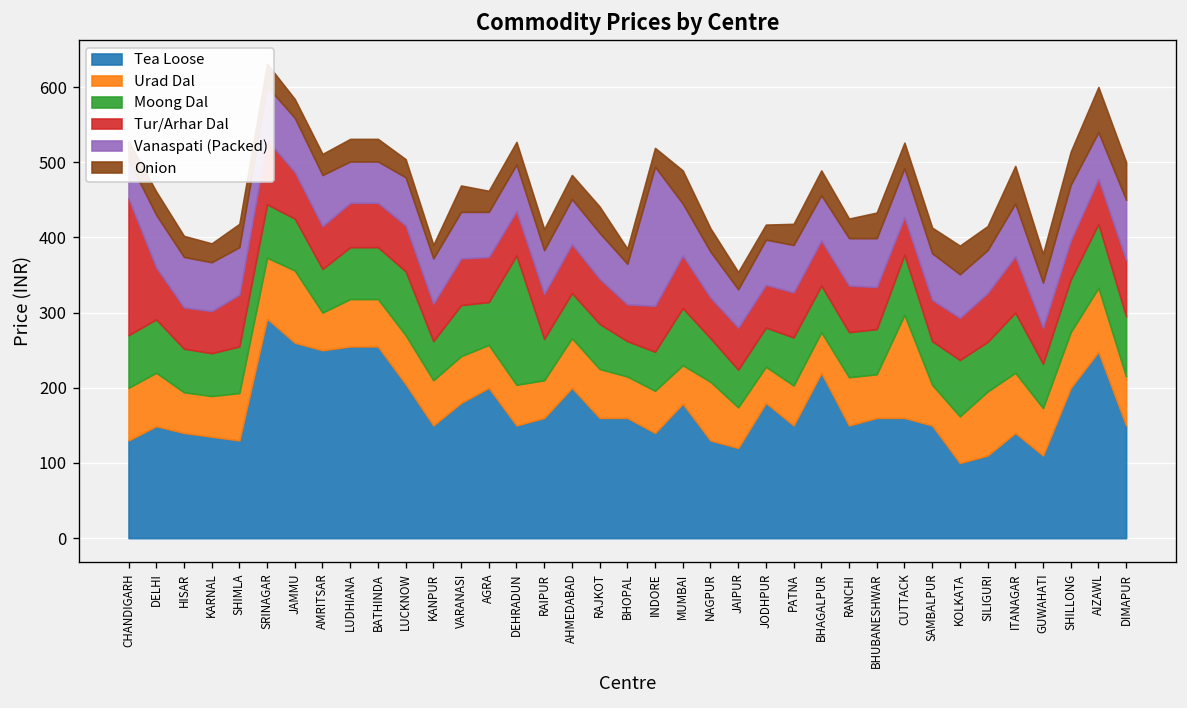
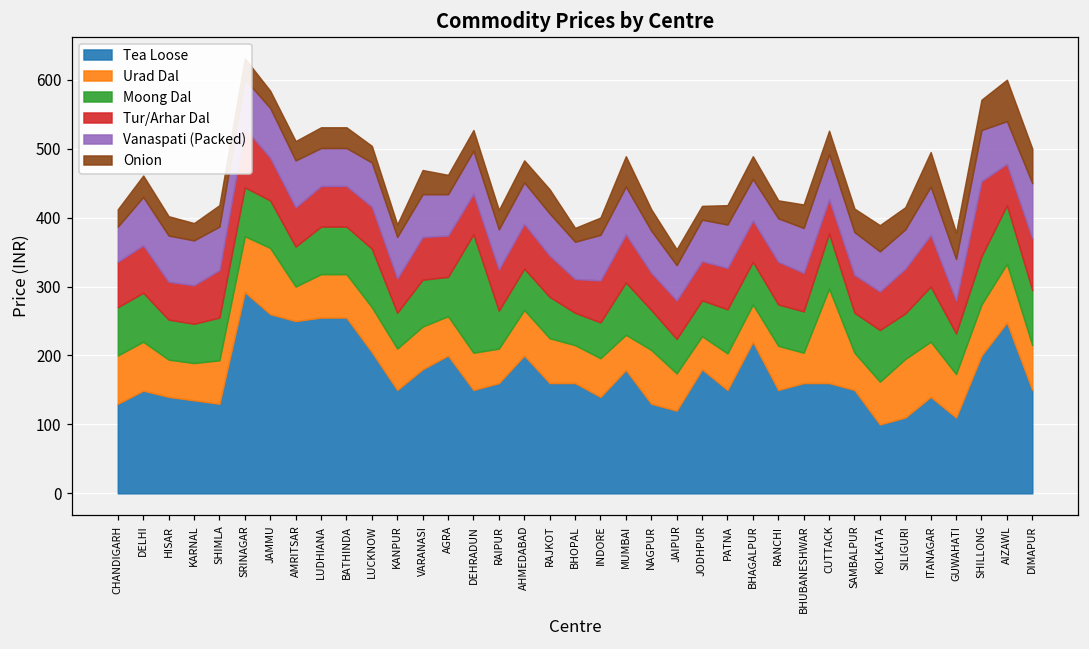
  {
    "Urad Dal": {
      "CHANDIGARH": 70,
      "DELHI": 70,
      "HISAR": 50,
      "KARNAL": 50,
      "SHIMLA": 60,
      "SRINAGAR": 80,
      "JAMMU": 100,
      "AMRITSAR": 50,
      "LUDHIANA": 60,
      "BATHINDA": 60,
      "LUCKNOW": 70,
      "KANPUR": 60,
      "VARANASI": 60,
      "AGRA": 60,
      "DEHRADUN": 50,
      "RAIPUR": 50,
      "AHMEDABAD": 70,
      "RAJKOT": 70,
      "BHOPAL": 60,
      "INDORE": 60,
      "MUMBAI": 50,
      "NAGPUR": 80,
      "JAIPUR": 50,
      "JODHPUR": 50,
      "PATNA": 50,
      "BHAGALPUR": 50,
      "RANCHI": 60,
-     "BHUBANESHWAR": 60,
+     "BHUBANESHWAR": 40,
      "CUTTACK": 140,
      "SAMBALPUR": 50,
      "KOLKATA": 60,
      "SILIGURI": 90,
      "ITANAGAR": 80,
      "GUWAHATI": 60,
      "SHILLONG": 70,
      "AIZAWL": 90,
      "DIMAPUR": 70
    },
    "Tur/Arhar Dal": {
-     "CHANDIGARH": 180,
+     "CHANDIGARH": 70,
      "DELHI": 70,
      "HISAR": 60,
      "KARNAL": 60,
      "SHIMLA": 70,
      "JAMMU": 60,
      "AMRITSAR": 60,
      "LUDHIANA": 60,
      "BATHINDA": 60,
      "LUCKNOW": 60,
      "KANPUR": 50,
      "VARANASI": 60,
      "AGRA": 60,
      "DEHRADUN": 60,
      "RAIPUR": 60,
      "AHMEDABAD": 70,
      "RAJKOT": 60,
      "BHOPAL": 50,
      "INDORE": 60,
      "MUMBAI": 70,
      "NAGPUR": 50,
      "JAIPUR": 60,
      "JODHPUR": 60,
      "PATNA": 60,
      "BHAGALPUR": 60,
      "RANCHI": 60,
      "BHUBANESHWAR": 60,
      "CUTTACK": 50,
      "SAMBALPUR": 60,
      "KOLKATA": 60,
      "SILIGURI": 70,
      "ITANAGAR": 80,
      "GUWAHATI": 50,
-     "SHILLONG": 50,
+     "SHILLONG": 110,
      "AIZAWL": 60,
      "DIMAPUR": 80
    },
    "Vanaspati (Packed)": {
      "DELHI": 70,
      "HISAR": 70,
      "KARNAL": 70,
      "SHIMLA": 60,
      "JAMMU": 70,
      "AMRITSAR": 70,
      "LUDHIANA": 60,
      "BATHINDA": 60,
      "LUCKNOW": 60,
      "KANPUR": 60,
      "VARANASI": 60,
      "AGRA": 60,
      "DEHRADUN": 60,
      "RAIPUR": 60,
      "AHMEDABAD": 60,
      "RAJKOT": 60,
      "BHOPAL": 50,
-     "INDORE": 190,
+     "INDORE": 70,
      "MUMBAI": 70,
      "NAGPUR": 60,
      "JAIPUR": 50,
      "JODHPUR": 60,
      "PATNA": 60,
      "BHAGALPUR": 60,
      "RANCHI": 60,
      "BHUBANESHWAR": 70,
      "CUTTACK": 70,
      "SAMBALPUR": 60,
      "KOLKATA": 60,
      "SILIGURI": 60,
      "ITANAGAR": 70,
      "GUWAHATI": 60,
      "SHILLONG": 70,
      "AIZAWL": 60,
      "DIMAPUR": 80
    }
  }
